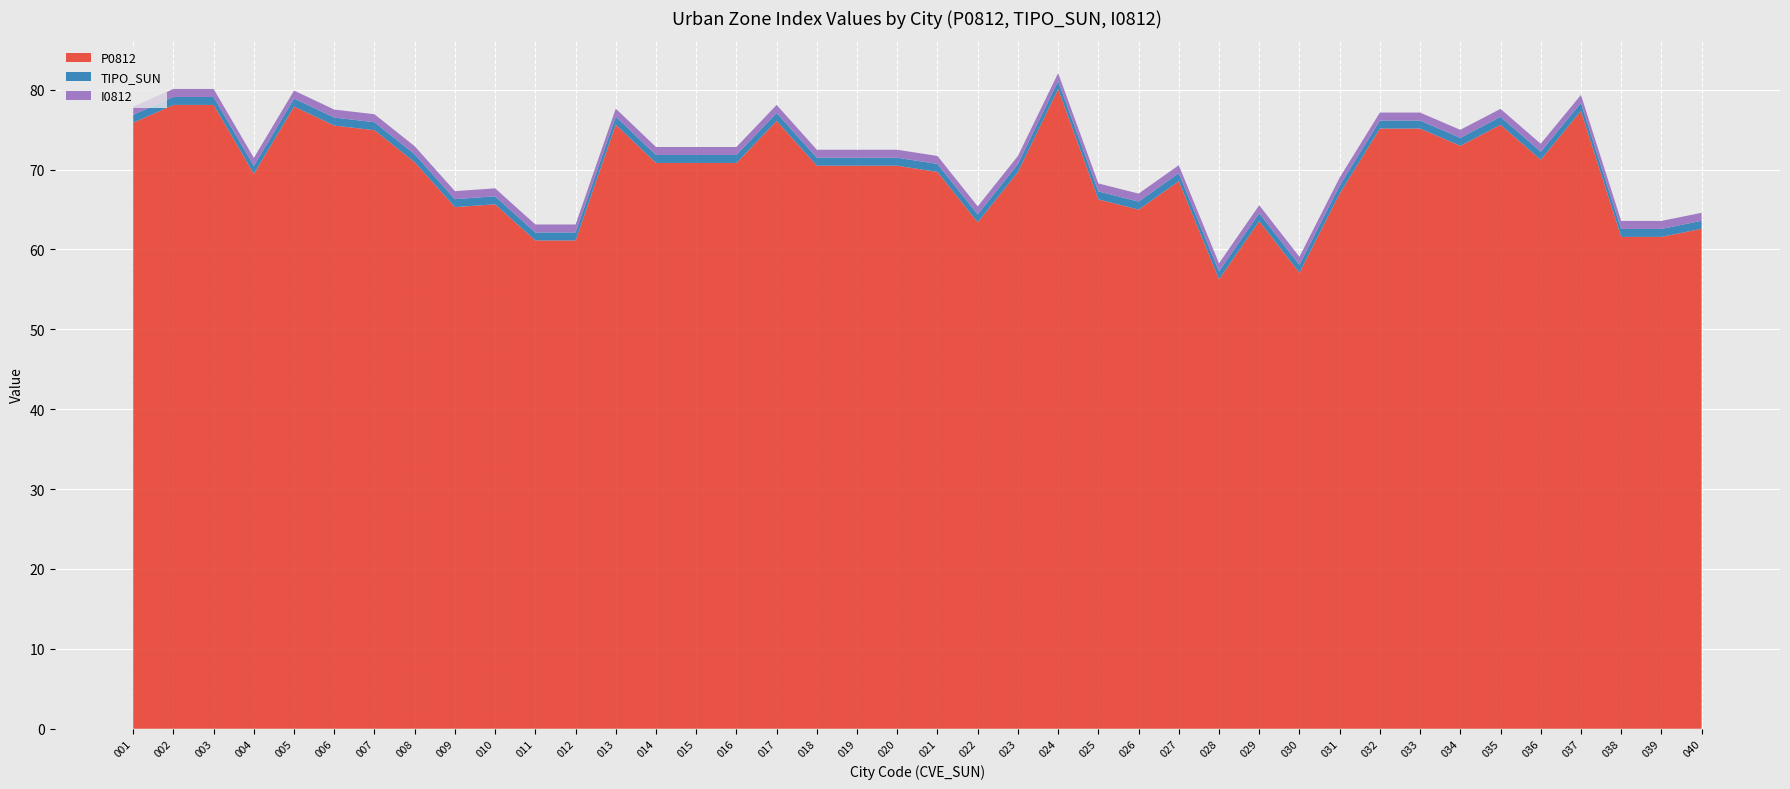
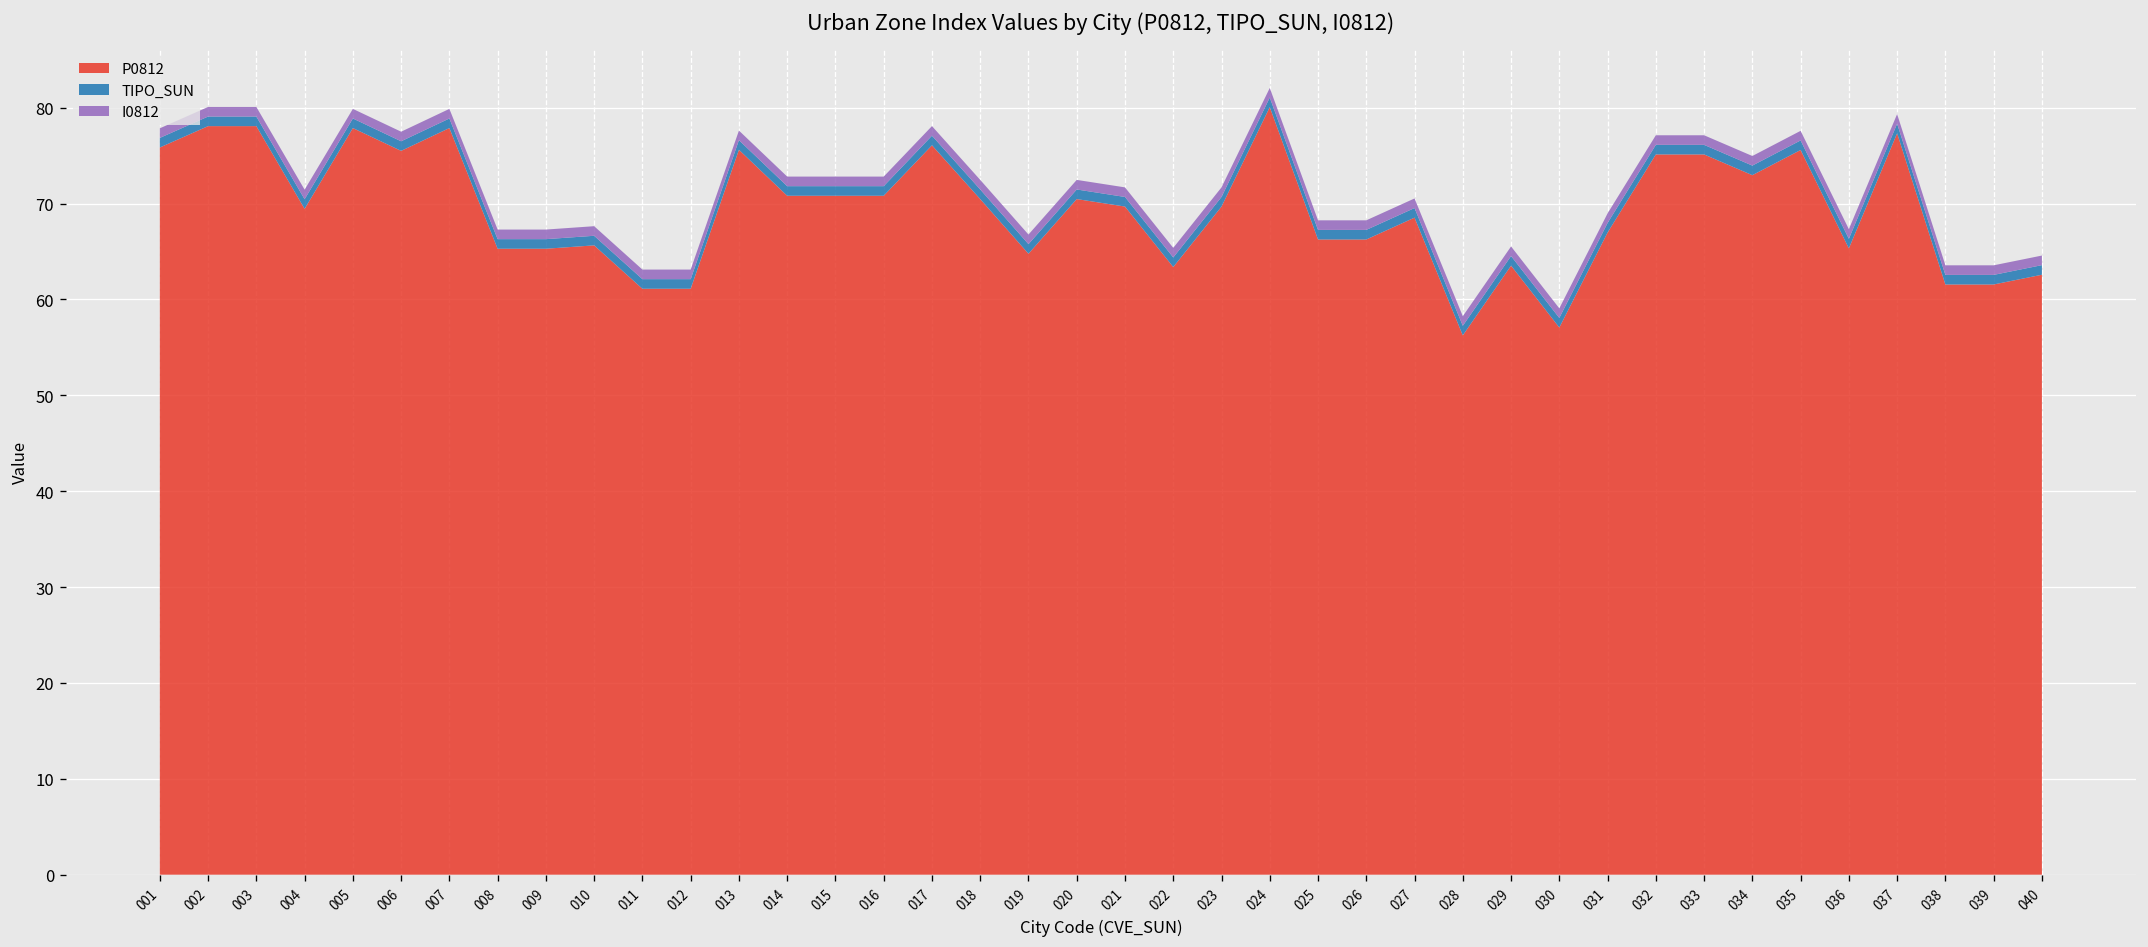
  {
    "P0812": {
      "001": 76,
      "002": 78,
      "003": 78,
      "004": 69,
      "005": 78,
      "006": 76,
-     "007": 75,
-     "008": 71,
+     "007": 78,
+     "008": 65,
      "009": 65,
      "010": 66,
      "011": 61,
      "012": 61,
      "013": 76,
      "014": 71,
      "015": 71,
      "016": 71,
      "017": 76,
      "018": 70,
-     "019": 70,
+     "019": 65,
      "020": 70,
      "021": 70,
      "022": 63,
      "023": 70,
      "024": 80,
      "025": 66,
-     "026": 65,
+     "026": 66,
      "027": 69,
      "028": 56,
      "029": 64,
      "030": 57,
      "031": 67,
      "032": 75,
      "033": 75,
      "034": 73,
      "035": 76,
-     "036": 71,
+     "036": 65,
      "037": 77,
      "038": 62,
      "039": 62,
      "040": 63
    },
    "TIPO_SUN": {
      "001": 1,
      "002": 1,
      "003": 1,
      "004": 1,
      "005": 1,
      "006": 1,
      "007": 1,
      "008": 1,
      "009": 1,
      "010": 1,
      "011": 1,
      "012": 1,
      "013": 1,
      "014": 1,
      "015": 1,
      "016": 1,
      "017": 1,
      "018": 1,
      "019": 1,
      "020": 1,
      "021": 1,
      "022": 1,
      "023": 1,
      "024": 1,
      "025": 1,
      "026": 1,
      "027": 1,
      "028": 1,
      "029": 1,
      "030": 1,
      "031": 1,
      "032": 1,
      "033": 1,
      "034": 1,
      "035": 1,
      "036": 1,
      "037": 1,
      "038": 1,
      "039": 1,
      "040": 1
    },
    "I0812": {
      "002": 1,
      "003": 1,
      "004": 1,
      "005": 1,
      "006": 1,
      "007": 1,
      "008": 1,
      "009": 1,
      "010": 1,
      "011": 1,
      "012": 1,
      "013": 1,
      "014": 1,
      "015": 1,
      "016": 1,
      "017": 1,
      "018": 1,
      "019": 1,
      "020": 1,
      "021": 1,
      "022": 1,
      "023": 1,
      "024": 1,
      "025": 1,
      "026": 1,
      "027": 1,
      "028": 1,
      "029": 1,
      "030": 1,
      "031": 1,
      "032": 1,
      "033": 1,
      "034": 1,
      "035": 1,
      "036": 1,
      "037": 1,
      "038": 1,
      "039": 1,
      "040": 1
    }
  }
